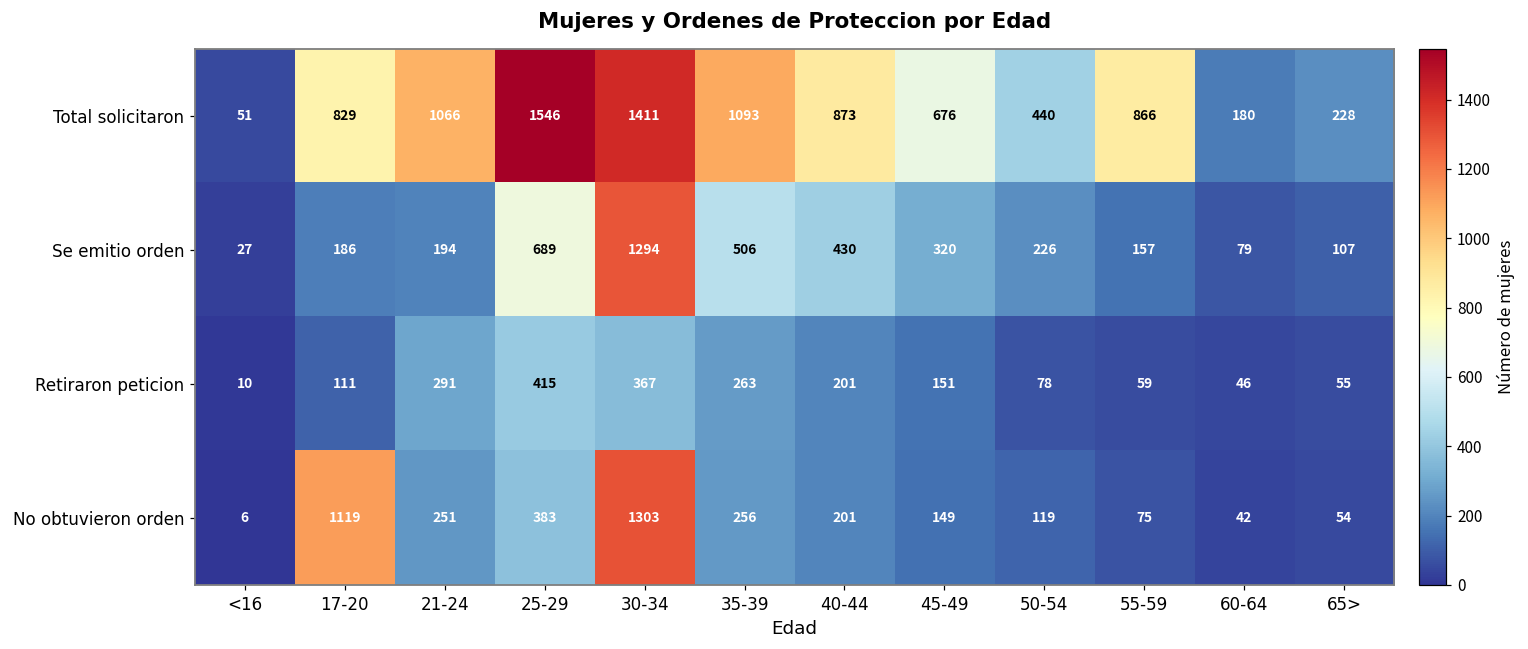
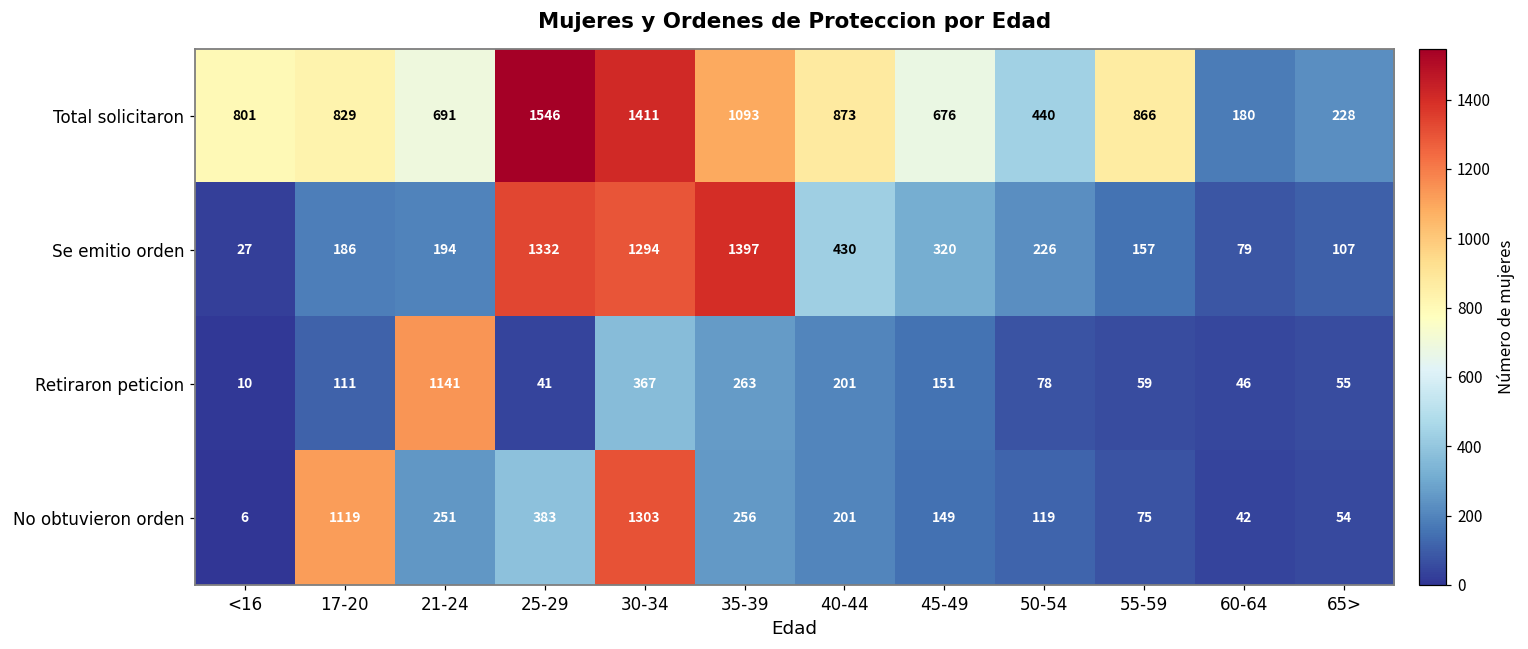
  {
    "Total solicitaron": {
-     "<16": 51,
+     "<16": 801,
      "17-20": 829,
-     "21-24": 1066,
+     "21-24": 691,
      "25-29": 1546,
      "30-34": 1411,
      "35-39": 1093,
      "40-44": 873,
      "45-49": 676,
      "50-54": 440,
      "55-59": 866,
      "60-64": 180,
      "65>": 228
    },
    "Se emitio orden": {
      "<16": 27,
      "17-20": 186,
      "21-24": 194,
-     "25-29": 689,
+     "25-29": 1332,
      "30-34": 1294,
-     "35-39": 506,
+     "35-39": 1397,
      "40-44": 430,
      "45-49": 320,
      "50-54": 226,
      "55-59": 157,
      "60-64": 79,
      "65>": 107
    },
    "Retiraron peticion": {
      "<16": 10,
      "17-20": 111,
-     "21-24": 291,
-     "25-29": 415,
+     "21-24": 1141,
+     "25-29": 41,
      "30-34": 367,
      "35-39": 263,
      "40-44": 201,
      "45-49": 151,
      "50-54": 78,
      "55-59": 59,
      "60-64": 46,
      "65>": 55
    },
    "No obtuvieron orden": {
      "<16": 6,
      "17-20": 1119,
      "21-24": 251,
      "25-29": 383,
      "30-34": 1303,
      "35-39": 256,
      "40-44": 201,
      "45-49": 149,
      "50-54": 119,
      "55-59": 75,
      "60-64": 42,
      "65>": 54
    }
  }
